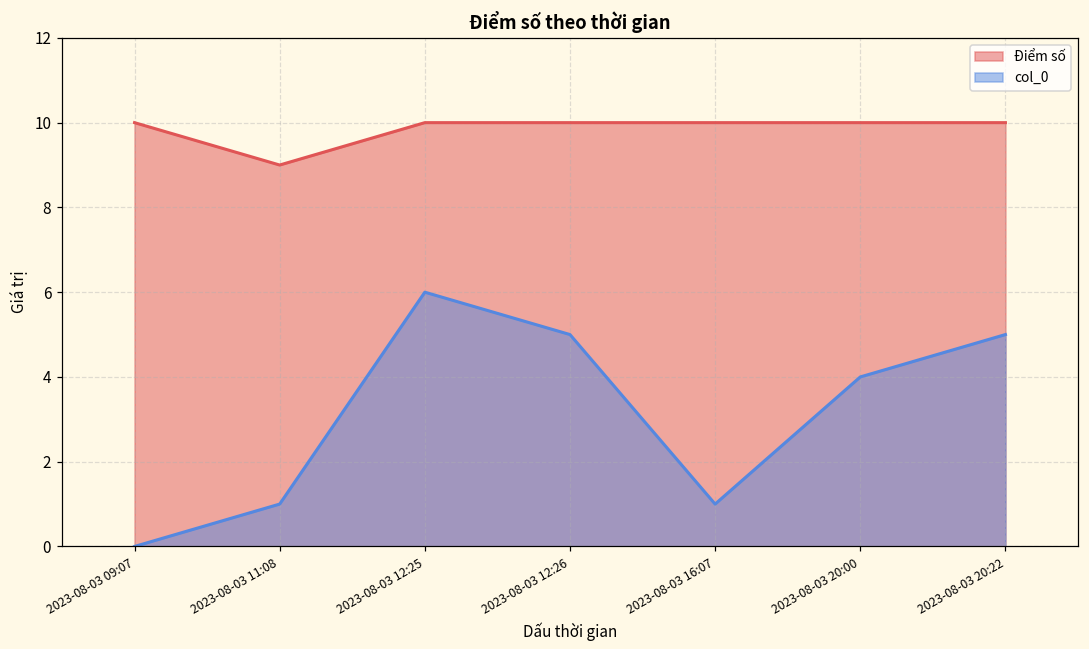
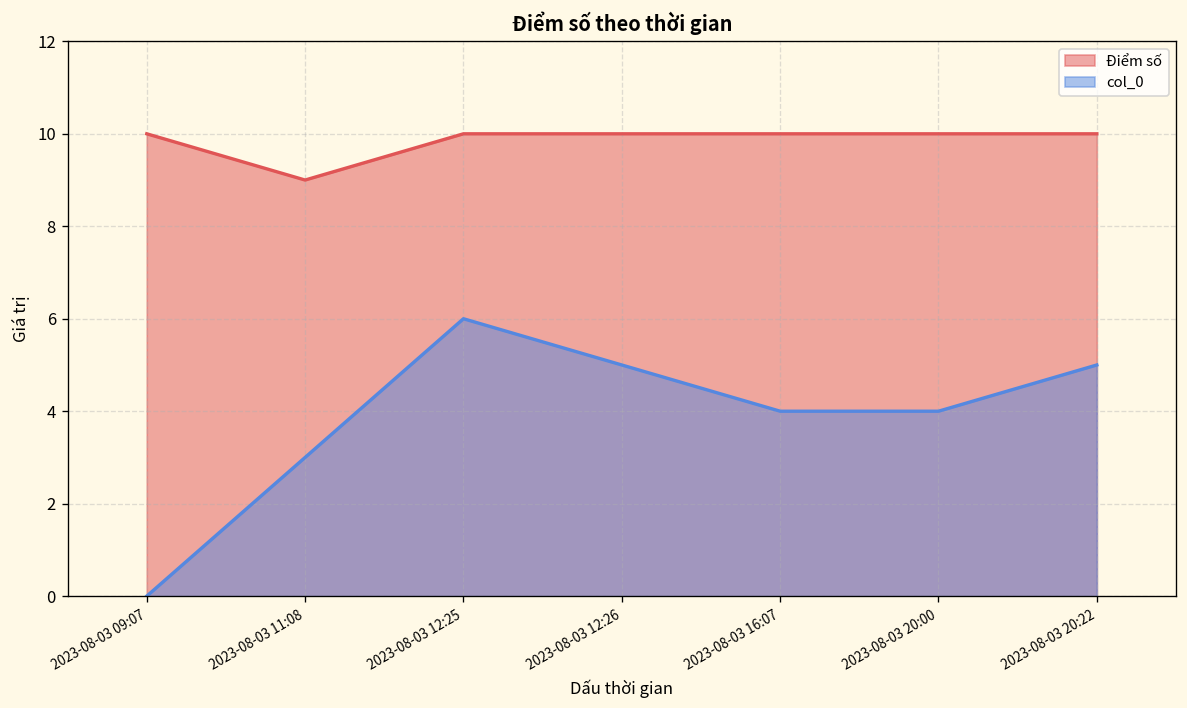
  {
    "Điểm số": {
      "2023-08-03 09:07": 10,
      "2023-08-03 11:08": 9,
      "2023-08-03 12:25": 10,
      "2023-08-03 12:26": 10,
      "2023-08-03 16:07": 10,
      "2023-08-03 20:00": 10,
      "2023-08-03 20:22": 10
    },
    "col_0": {
      "2023-08-03 09:07": 0,
-     "2023-08-03 11:08": 1,
+     "2023-08-03 11:08": 3,
      "2023-08-03 12:25": 6,
      "2023-08-03 12:26": 5,
-     "2023-08-03 16:07": 1,
+     "2023-08-03 16:07": 4,
      "2023-08-03 20:00": 4,
      "2023-08-03 20:22": 5
    }
  }
